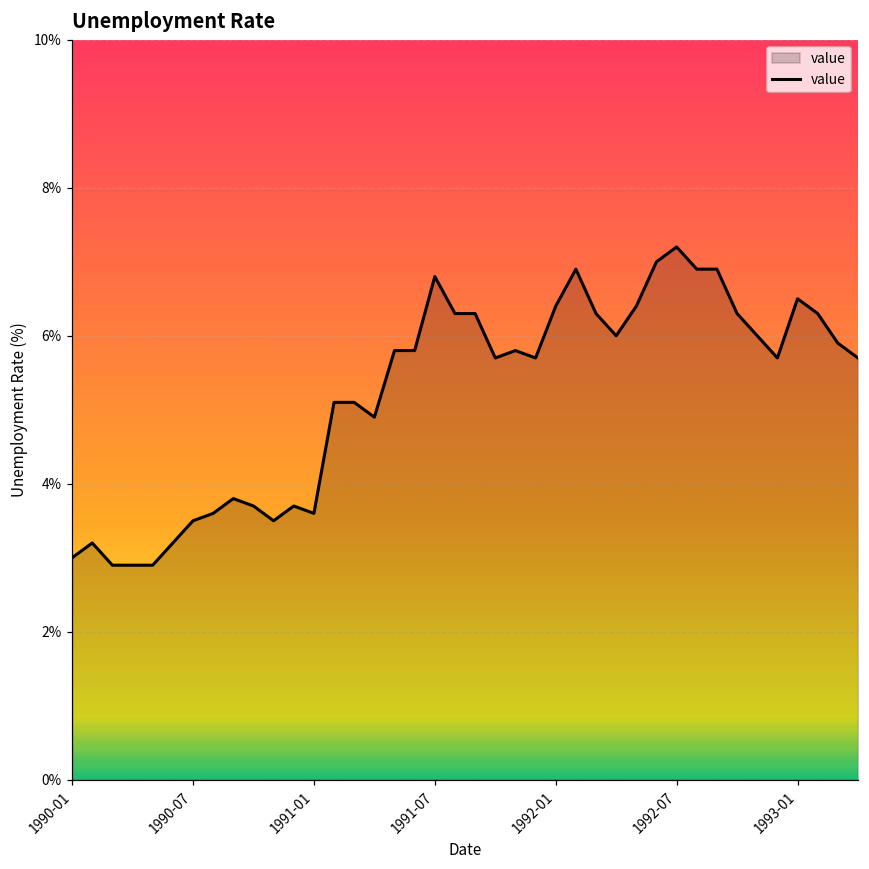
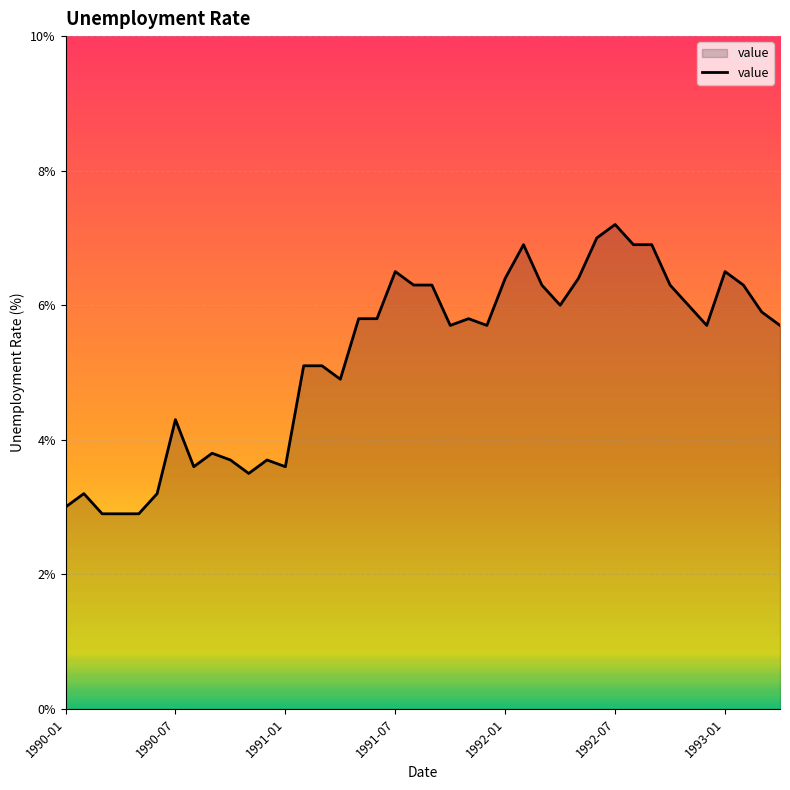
  {
    "1990-01": "3.0%",
-   "1990-07": "3.5%",
+   "1990-07": "4.3%",
    "1991-01": "3.6%",
-   "1991-07": "6.8%",
+   "1991-07": "6.5%",
    "1992-01": "6.4%",
    "1992-07": "7.2%",
    "1993-01": "6.5%"
  }
